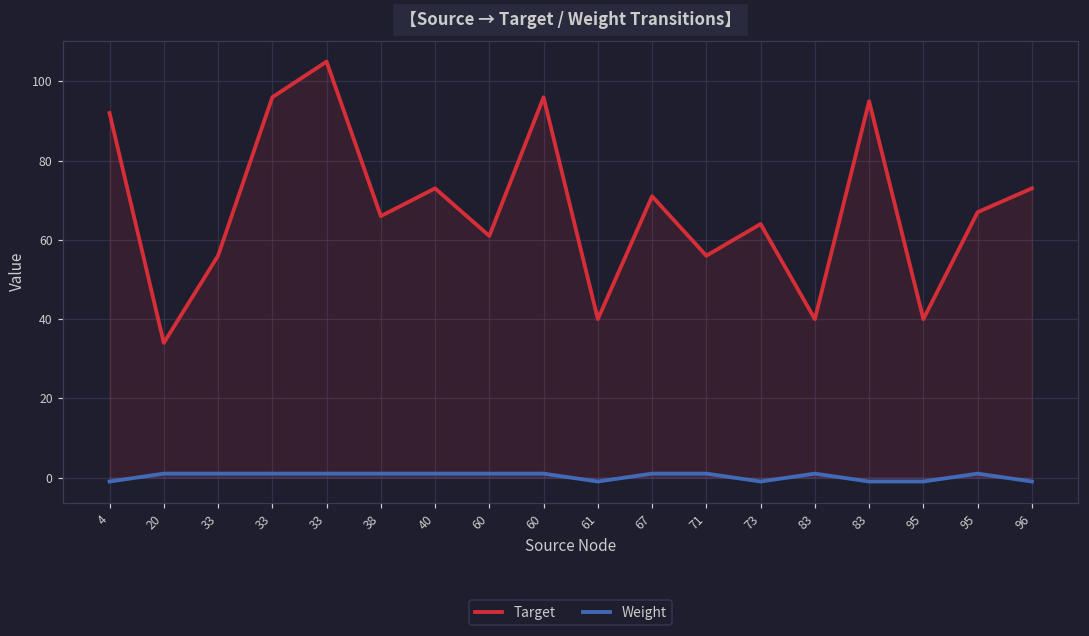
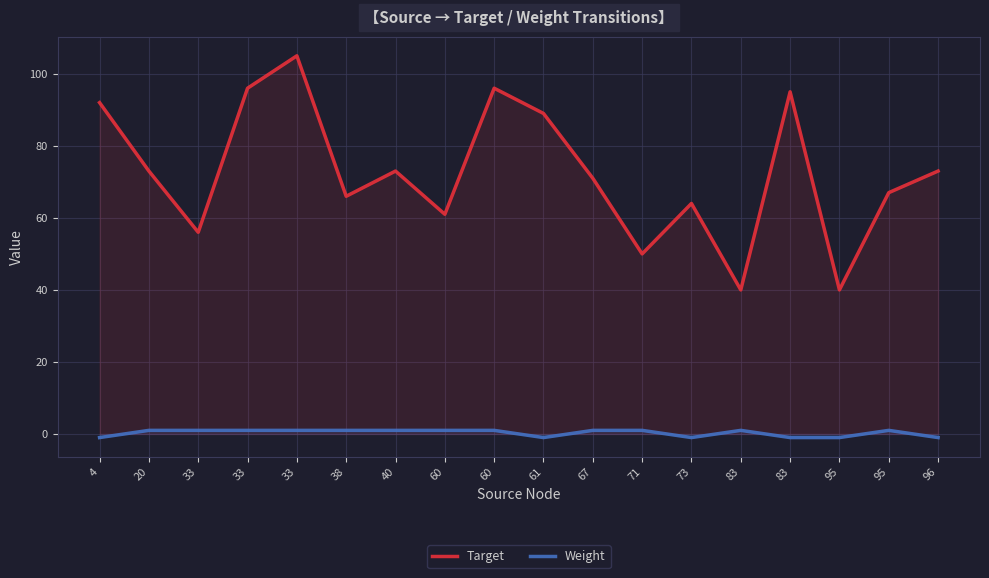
  {
    "Target": {
      "4": 92,
-     "20": 34,
+     "20": 73,
      "38": 66,
      "40": 73,
-     "61": 40,
+     "61": 89,
      "67": 71,
-     "71": 56,
+     "71": 50,
      "73": 64,
      "96": 73
    }
  }
